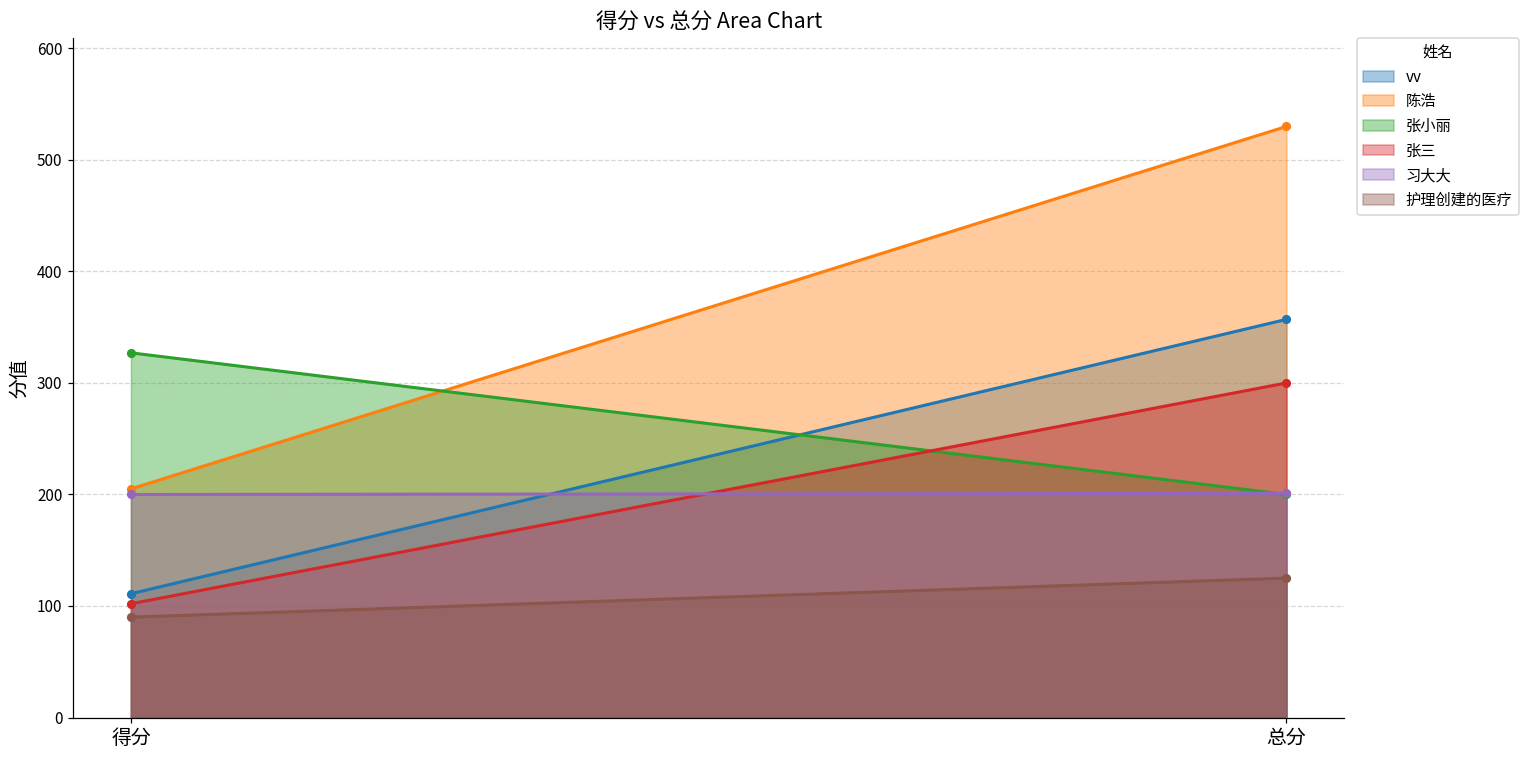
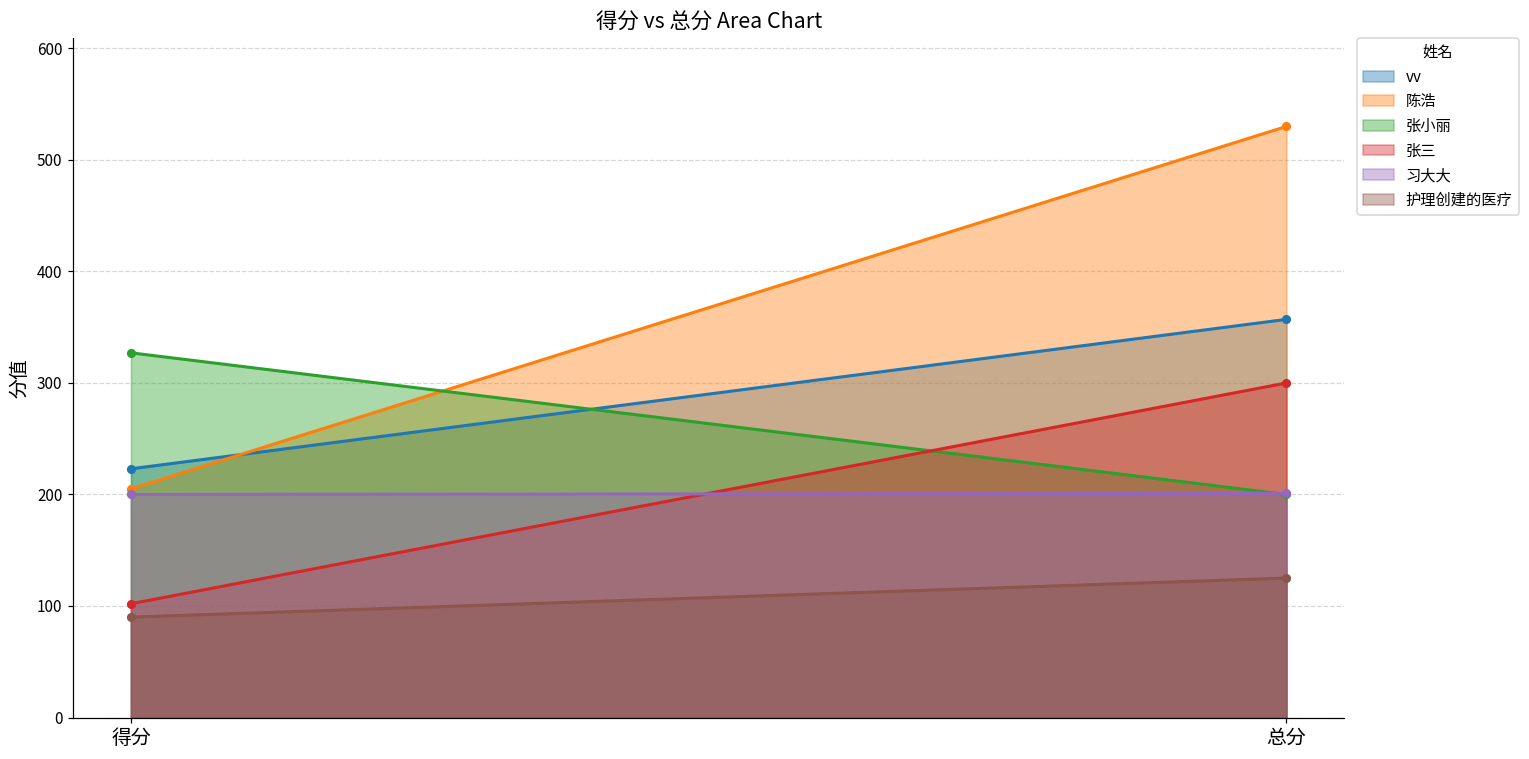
  {
    "vv": {
-     "得分": 111,
+     "得分": 223,
      "总分": 357
    },
    "张小丽": {
      "得分": 327
    },
    "习大大": {
      "得分": 200
    }
  }
